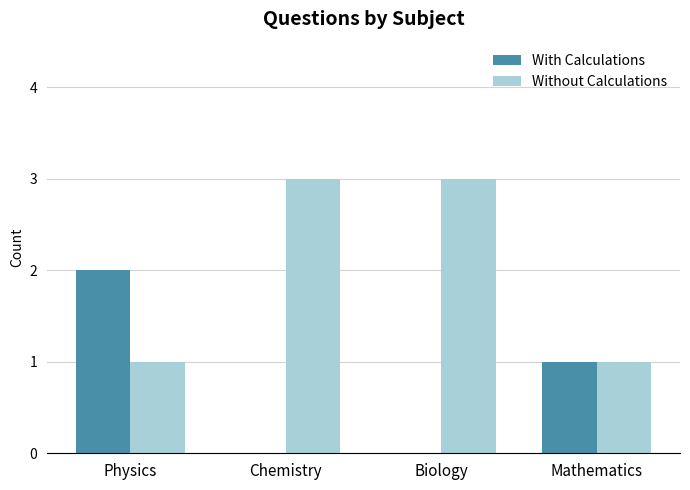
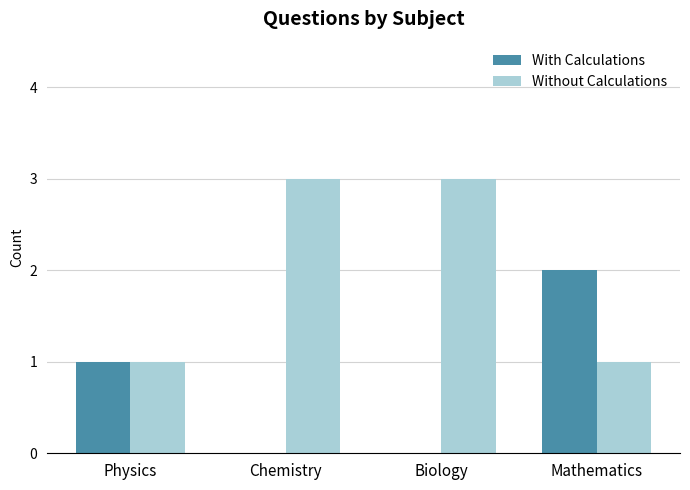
  {
    "With Calculations": {
-     "Physics": 2,
+     "Physics": 1,
      "Chemistry": 0,
      "Biology": 0,
-     "Mathematics": 1
+     "Mathematics": 2
    },
    "Without Calculations": {
      "Physics": 1,
      "Chemistry": 3,
      "Biology": 3,
      "Mathematics": 1
    }
  }
